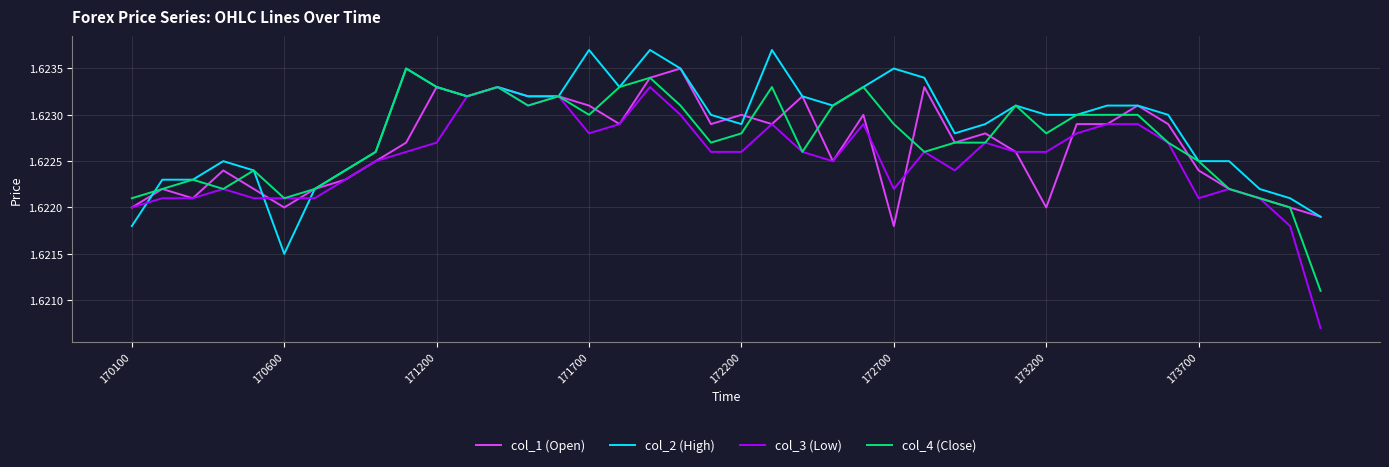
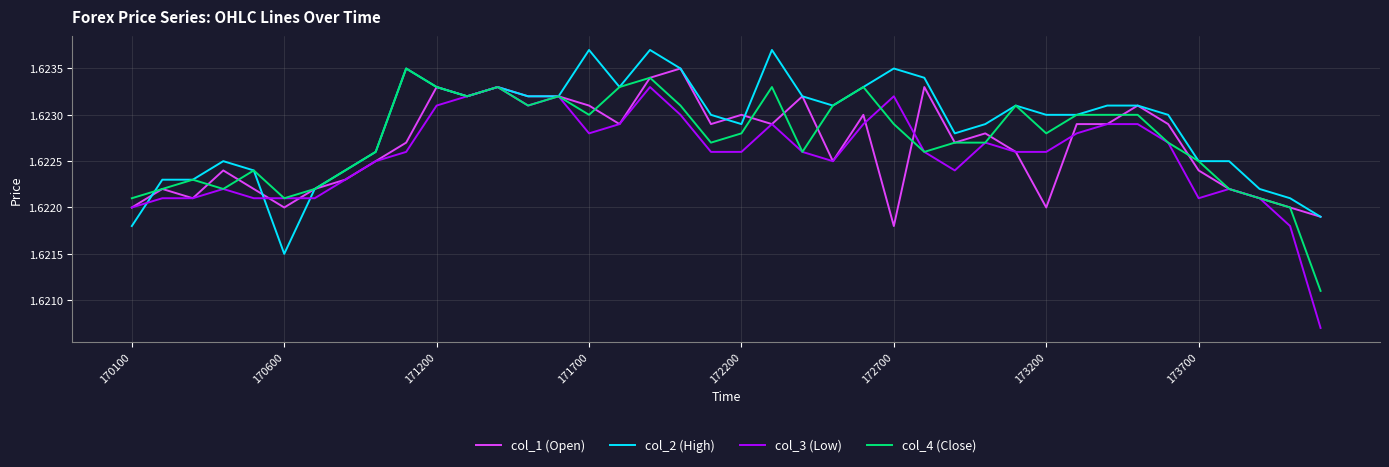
  {
    "col_1 (Open)": {
      "170600": 1.6220,
      "171700": 1.6231,
      "172200": 1.6230,
      "172700": 1.6218,
      "173200": 1.6220,
      "173700": 1.6224
    },
    "col_2 (High)": {
      "170100": 1.6218,
      "170600": 1.6215,
      "171700": 1.6237,
      "172200": 1.6229,
      "172700": 1.6235,
      "173200": 1.6230
    },
    "col_3 (Low)": {
-     "171200": 1.6227,
+     "171200": 1.6231,
      "171700": 1.6228,
      "172200": 1.6226,
-     "172700": 1.6222,
+     "172700": 1.6232,
      "173200": 1.6226,
      "173700": 1.6221
    },
    "col_4 (Close)": {
      "170100": 1.6221,
      "171700": 1.6230,
      "172200": 1.6228,
      "172700": 1.6229,
      "173200": 1.6228
    }
  }
